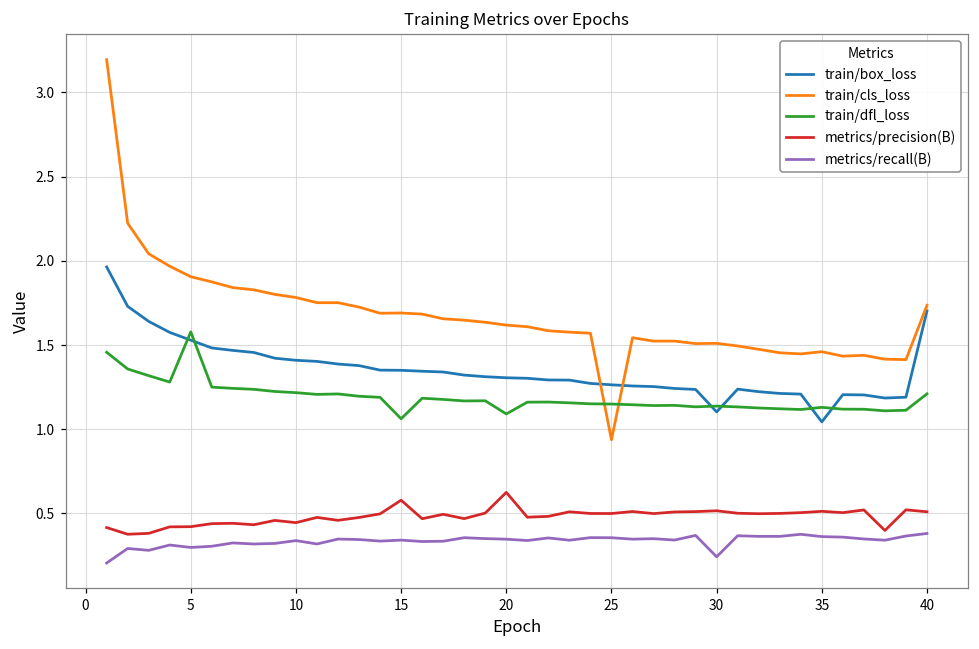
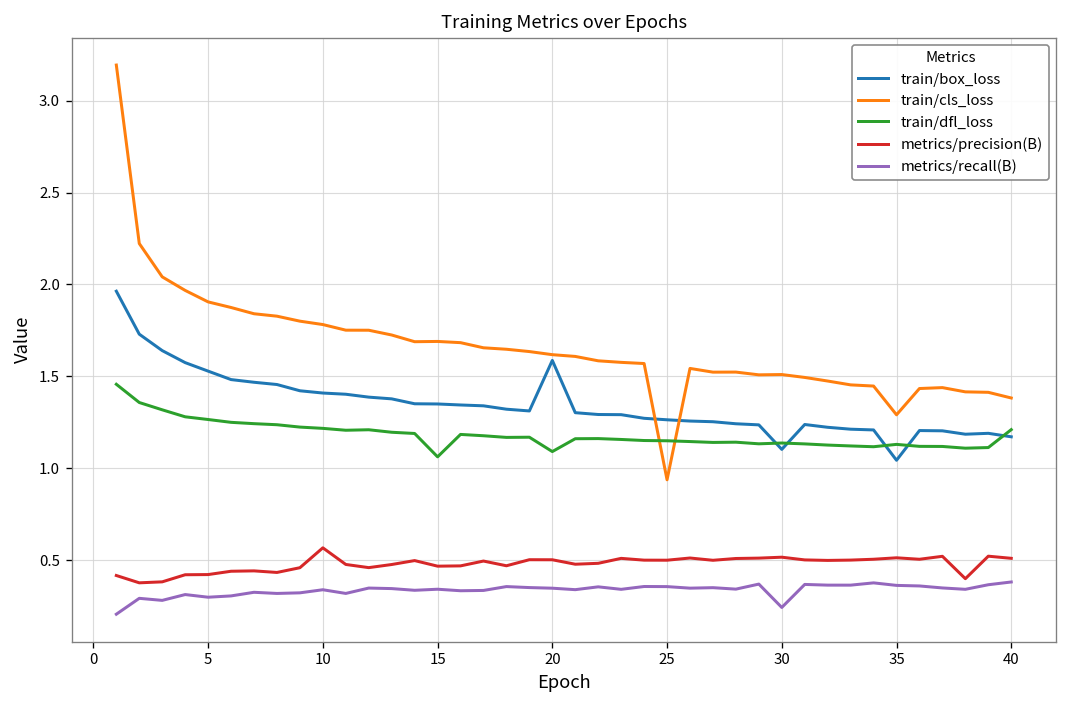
  {
    "train/box_loss": {
      "5": 1.53,
      "10": 1.41,
      "15": 1.35,
-     "20": 1.31,
+     "20": 1.59,
      "25": 1.26,
      "30": 1.10,
      "35": 1.04,
-     "40": 1.70
+     "40": 1.17
    },
    "train/cls_loss": {
      "5": 1.91,
      "10": 1.78,
      "15": 1.69,
      "20": 1.62,
      "25": 0.94,
      "30": 1.51,
-     "35": 1.46,
-     "40": 1.74
+     "35": 1.29,
+     "40": 1.38
    },
    "train/dfl_loss": {
-     "5": 1.58,
+     "5": 1.27,
      "10": 1.22,
      "15": 1.06,
      "20": 1.09,
      "25": 1.15,
      "30": 1.14,
      "35": 1.13,
      "40": 1.21
    },
    "metrics/precision(B)": {
      "5": 0.42,
-     "10": 0.45,
-     "15": 0.58,
-     "20": 0.63,
+     "10": 0.57,
+     "15": 0.47,
+     "20": 0.50,
      "25": 0.50,
      "30": 0.52,
      "35": 0.51,
      "40": 0.51
    },
    "metrics/recall(B)": {
      "5": 0.30,
      "10": 0.34,
      "15": 0.34,
      "20": 0.35,
      "25": 0.36,
      "30": 0.24,
      "35": 0.36,
      "40": 0.38
    }
  }
